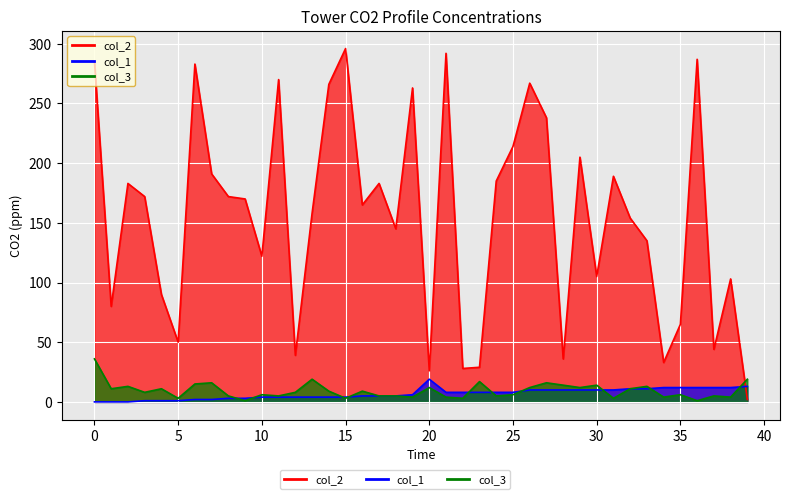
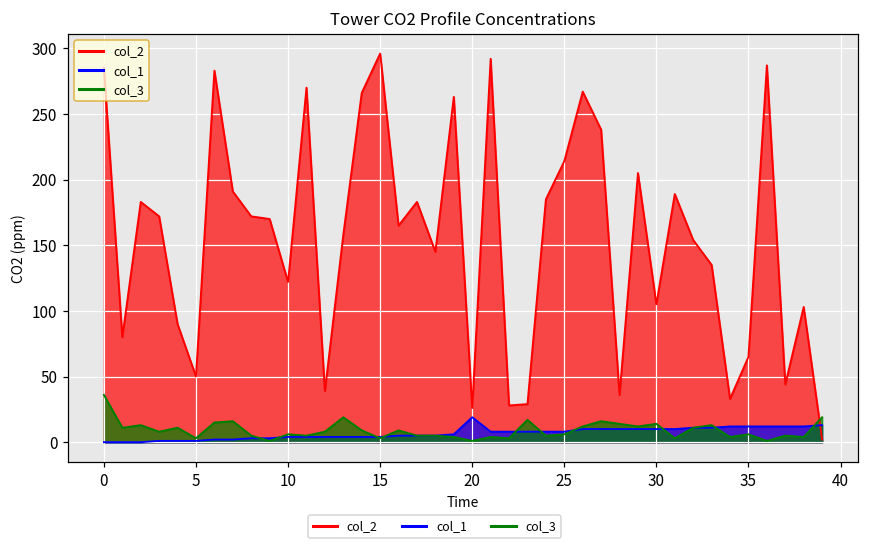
  {
    "col_2": {
      "5": 50,
      "10": 122,
      "15": 296,
      "20": 26,
      "25": 214,
      "30": 105,
      "35": 65
    },
    "col_1": {
      "0": 0,
      "20": 19,
      "30": 10,
      "35": 12
    },
    "col_3": {
      "0": 36,
-     "20": 12,
+     "20": 1,
      "30": 14,
      "35": 6
    }
  }
